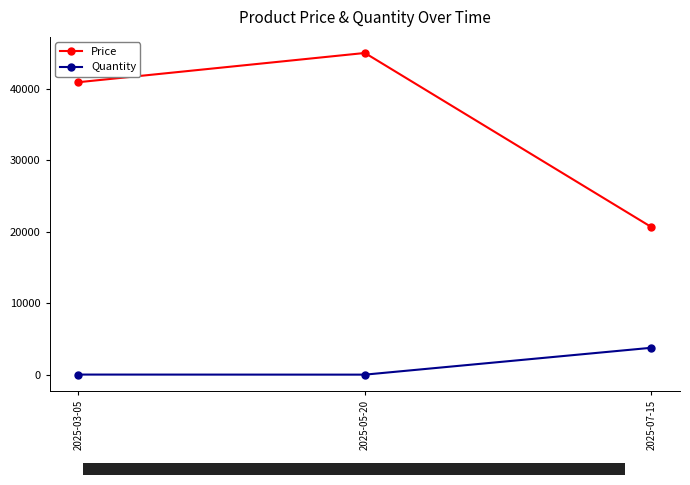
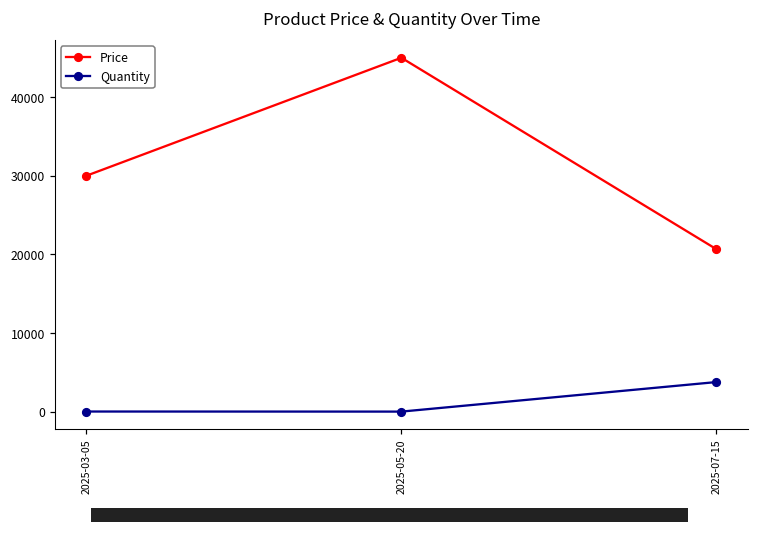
  {
    "Price": {
-     "2025-03-05": 41000,
+     "2025-03-05": 30000,
      "2025-05-20": 45000,
      "2025-07-15": 21000
    },
    "Quantity": {
      "2025-03-05": 0,
      "2025-05-20": 0,
      "2025-07-15": 4000
    }
  }
